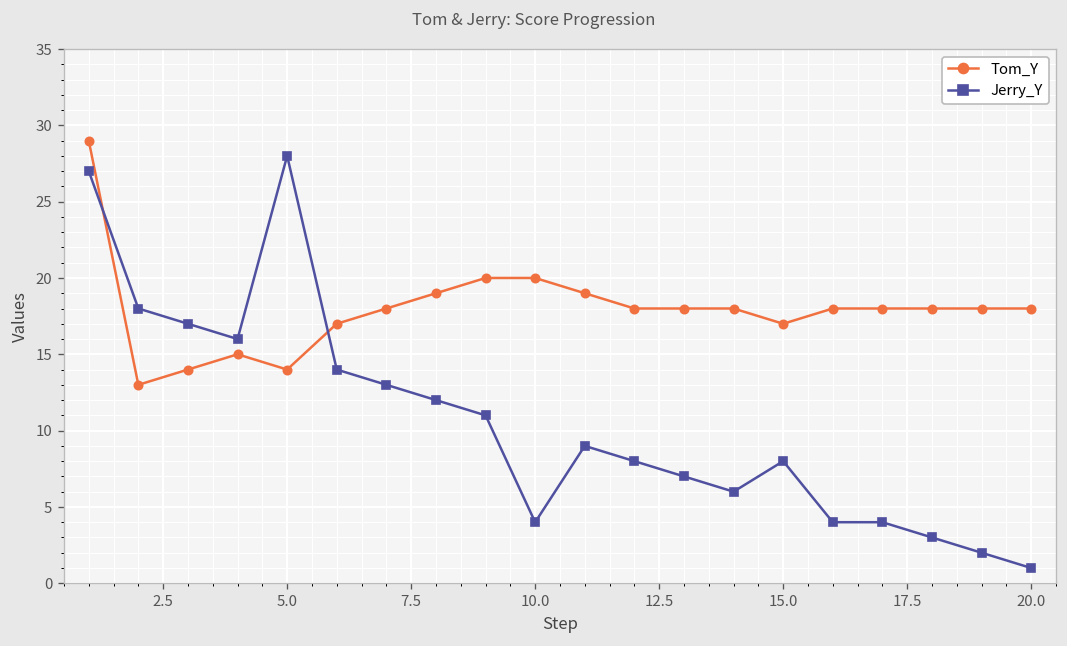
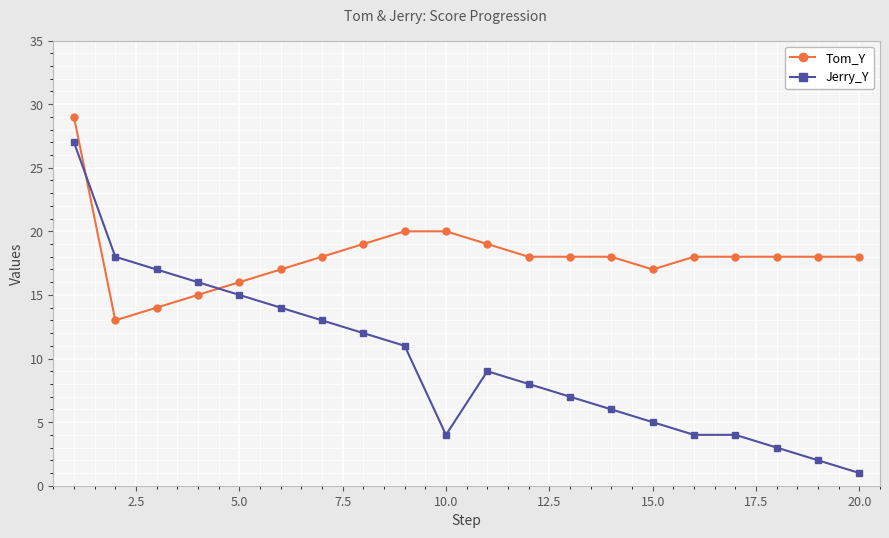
  {
    "Tom_Y": {
-     "5.0": 14,
+     "5.0": 16,
      "10.0": 20,
      "15.0": 17,
      "20.0": 18
    },
    "Jerry_Y": {
-     "5.0": 28,
+     "5.0": 15,
      "10.0": 4,
-     "15.0": 8,
+     "15.0": 5,
      "20.0": 1
    }
  }
